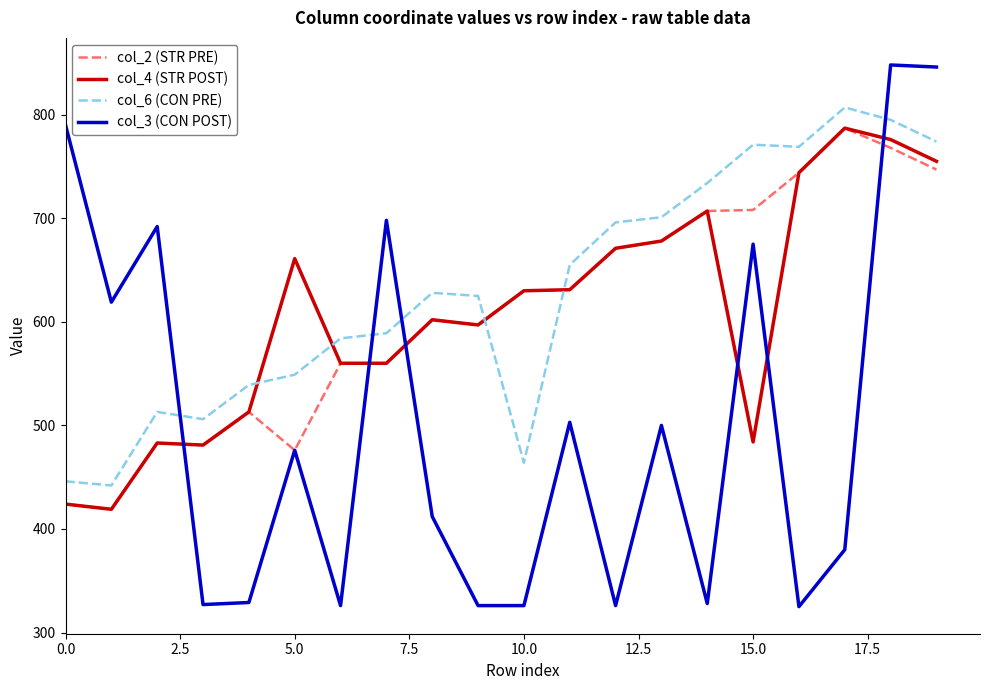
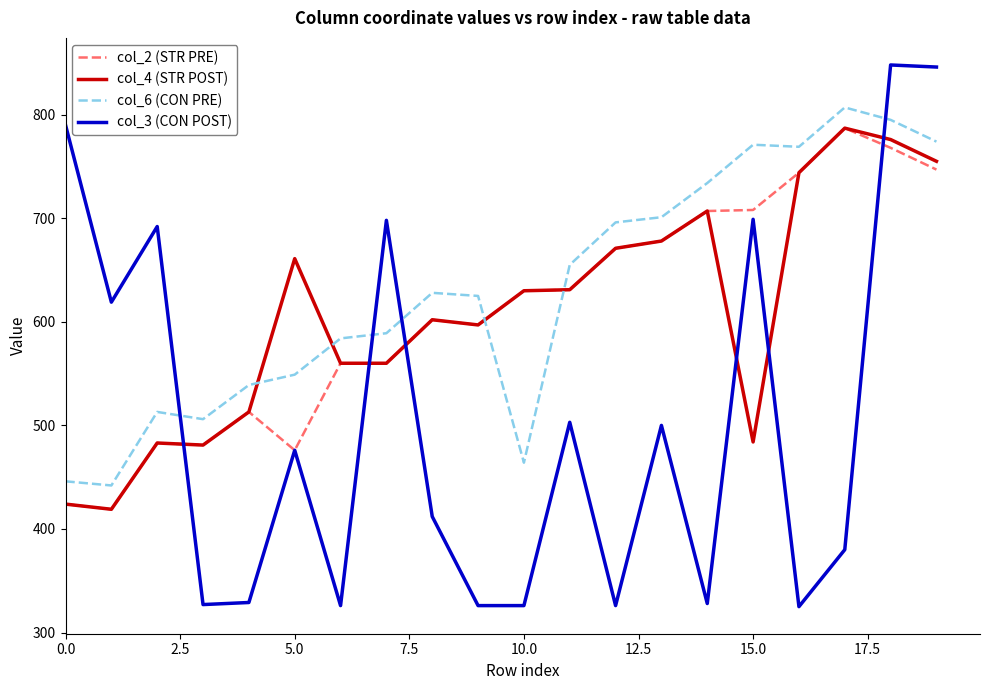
  {
    "col_2 (STR PRE)": {
      "15.0": 708
    },
    "col_4 (STR POST)": {
      "5.0": 661,
      "15.0": 484
    },
    "col_6 (CON PRE)": {
      "0.0": 446,
      "5.0": 549,
      "10.0": 464,
      "15.0": 771
    },
    "col_3 (CON POST)": {
      "0.0": 790,
      "10.0": 326,
-     "15.0": 675
+     "15.0": 699
    }
  }
